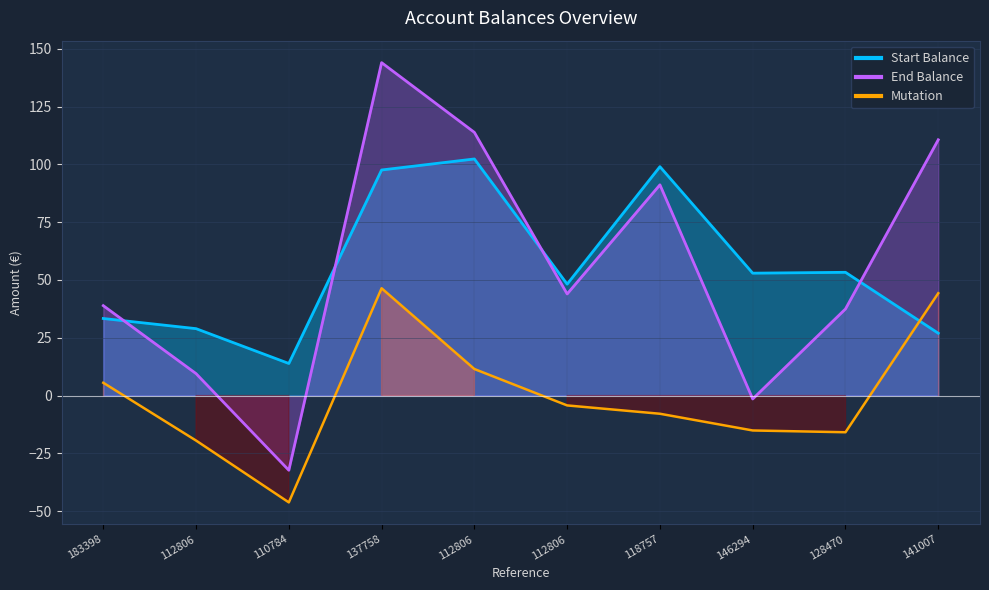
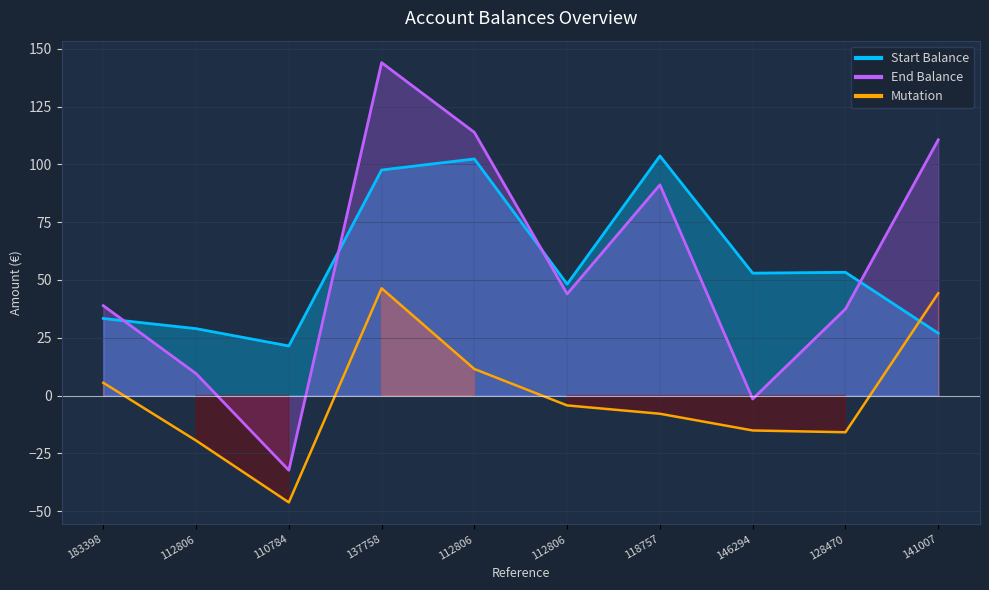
  {
    "Start Balance": {
      "183398": 33,
-     "110784": 14,
+     "110784": 21,
      "137758": 98,
-     "118757": 99,
+     "118757": 104,
      "146294": 53,
      "128470": 53,
      "141007": 27
    }
  }
